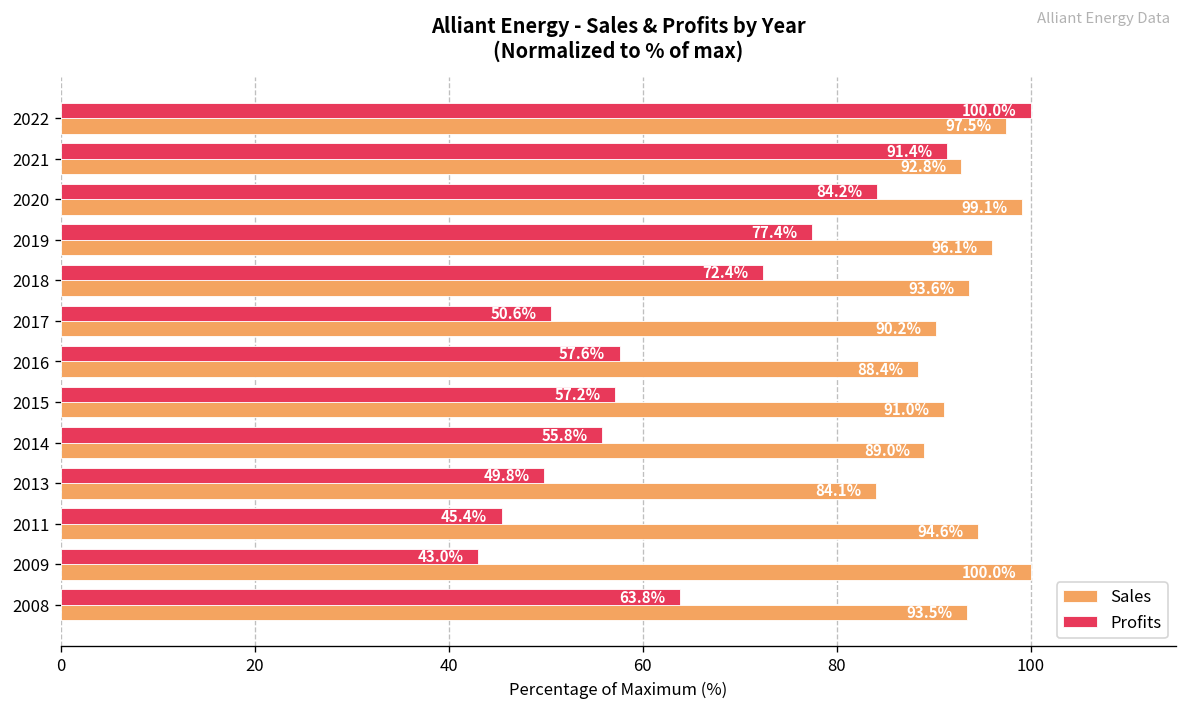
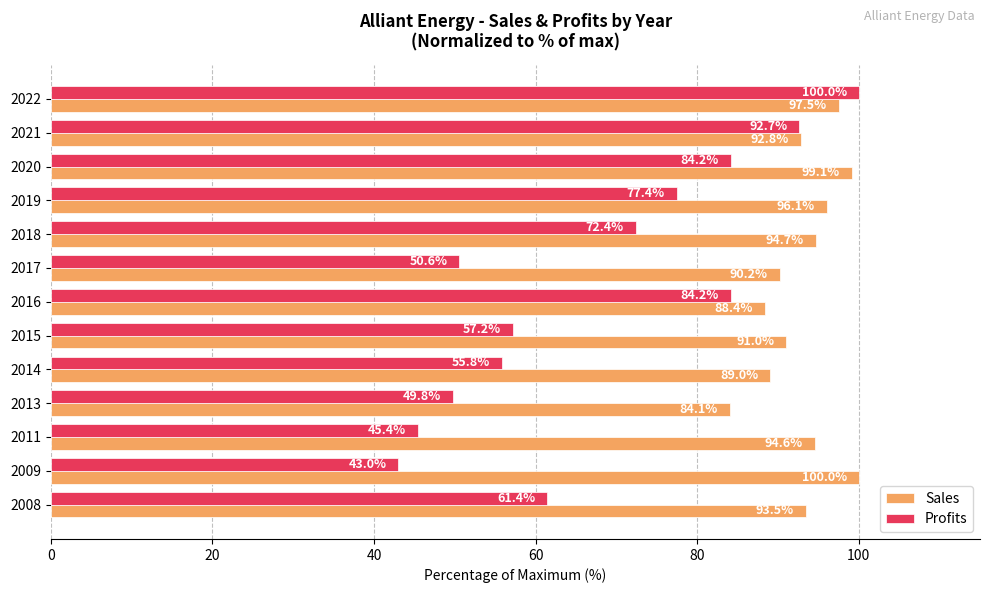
  {
    "Sales": {
      "2022": "97.5%",
      "2021": "92.8%",
      "2020": "99.1%",
      "2019": "96.1%",
-     "2018": "93.6%",
+     "2018": "94.7%",
      "2017": "90.2%",
      "2016": "88.4%",
      "2015": "91.0%",
      "2014": "89.0%",
      "2013": "84.1%",
      "2011": "94.6%",
      "2009": "100.0%",
      "2008": "93.5%"
    },
    "Profits": {
      "2022": "100.0%",
-     "2021": "91.4%",
+     "2021": "92.7%",
      "2020": "84.2%",
      "2019": "77.4%",
      "2018": "72.4%",
      "2017": "50.6%",
-     "2016": "57.6%",
+     "2016": "84.2%",
      "2015": "57.2%",
      "2014": "55.8%",
      "2013": "49.8%",
      "2011": "45.4%",
      "2009": "43.0%",
-     "2008": "63.8%"
+     "2008": "61.4%"
    }
  }
